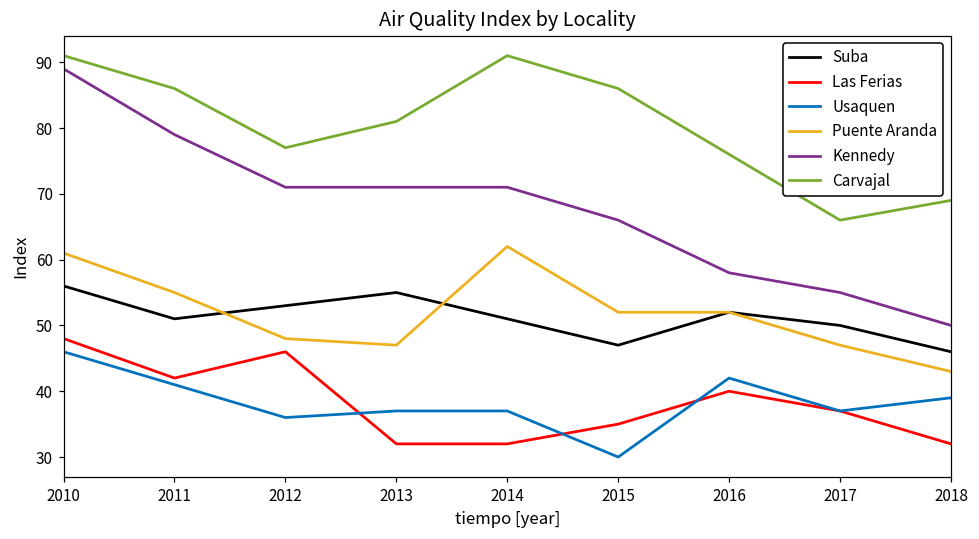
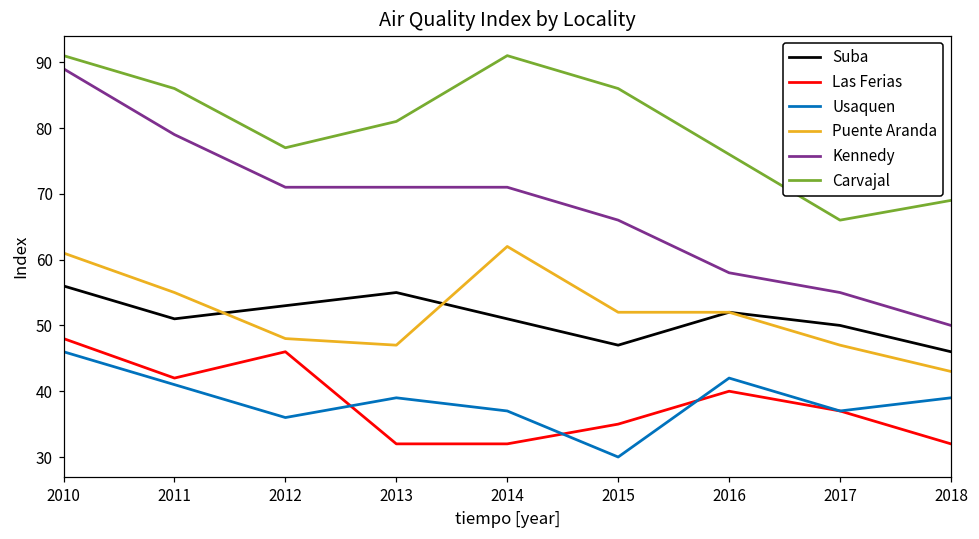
  {
    "Suba": {
      "2010": 56,
      "2011": 51,
      "2012": 53,
      "2013": 55,
      "2014": 51,
      "2015": 47,
      "2017": 50,
      "2018": 46
    },
    "Las Ferias": {
      "2010": 48,
      "2011": 42,
      "2012": 46,
      "2013": 32,
      "2014": 32,
      "2015": 35,
      "2016": 40,
      "2018": 32
    },
    "Usaquen": {
      "2010": 46,
      "2011": 41,
      "2012": 36,
-     "2013": 37,
+     "2013": 39,
      "2014": 37,
      "2015": 30,
      "2016": 42,
      "2018": 39
    },
    "Puente Aranda": {
      "2010": 61,
      "2011": 55,
      "2012": 48,
      "2013": 47,
      "2014": 62,
      "2015": 52,
      "2017": 47,
      "2018": 43
    },
    "Kennedy": {
      "2010": 89,
      "2011": 79,
      "2012": 71,
      "2013": 71,
      "2014": 71,
      "2015": 66,
      "2016": 58,
      "2017": 55,
      "2018": 50
    },
    "Carvajal": {
      "2010": 91,
      "2011": 86,
      "2012": 77,
      "2013": 81,
      "2014": 91,
      "2015": 86,
      "2016": 76,
      "2017": 66,
      "2018": 69
    }
  }
